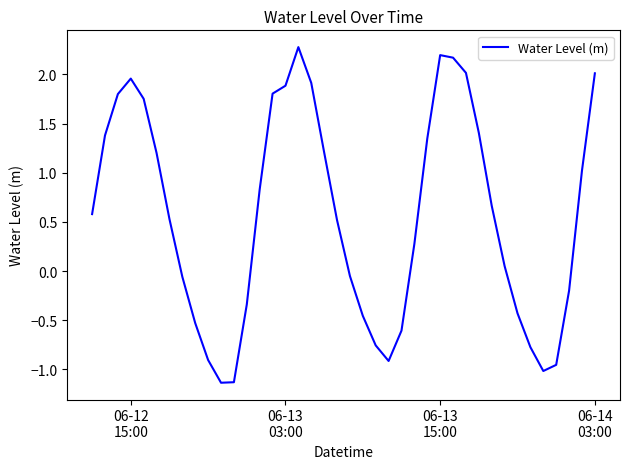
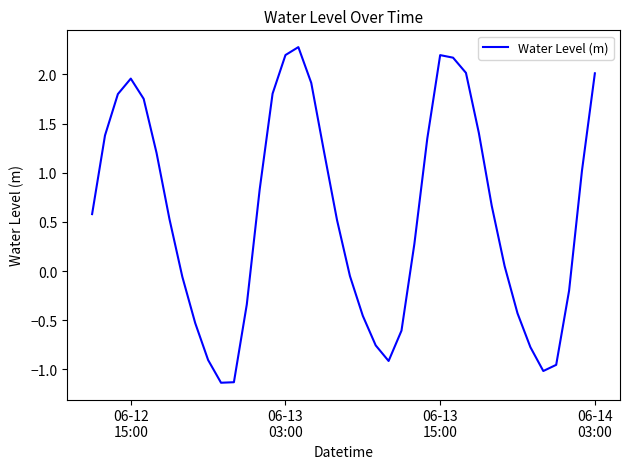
  {
    "06-12 15:00": 2.0,
-   "06-13 03:00": 1.9,
+   "06-13 03:00": 2.2,
    "06-13 15:00": 2.2,
    "06-14 03:00": 2.0
  }
